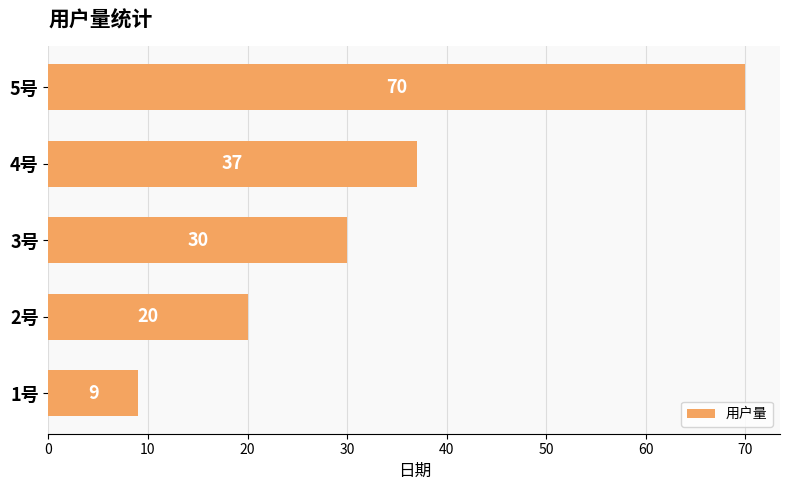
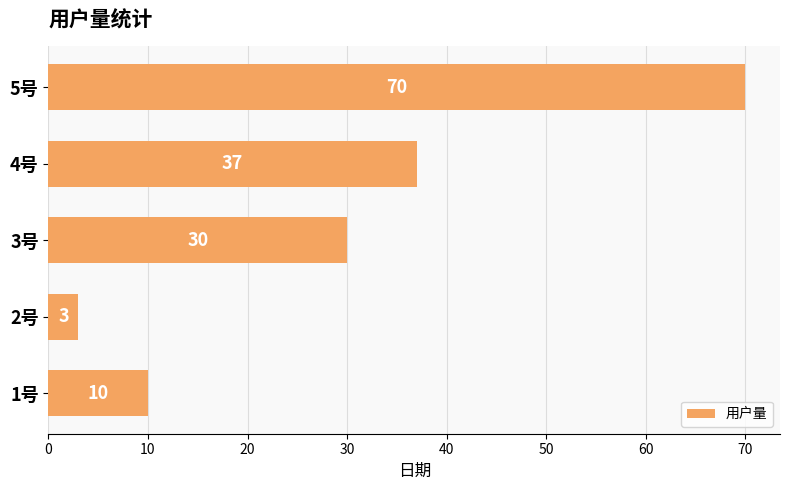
  {
    "5号": 70,
    "4号": 37,
    "3号": 30,
-   "2号": 20,
-   "1号": 9
+   "2号": 3,
+   "1号": 10
  }
